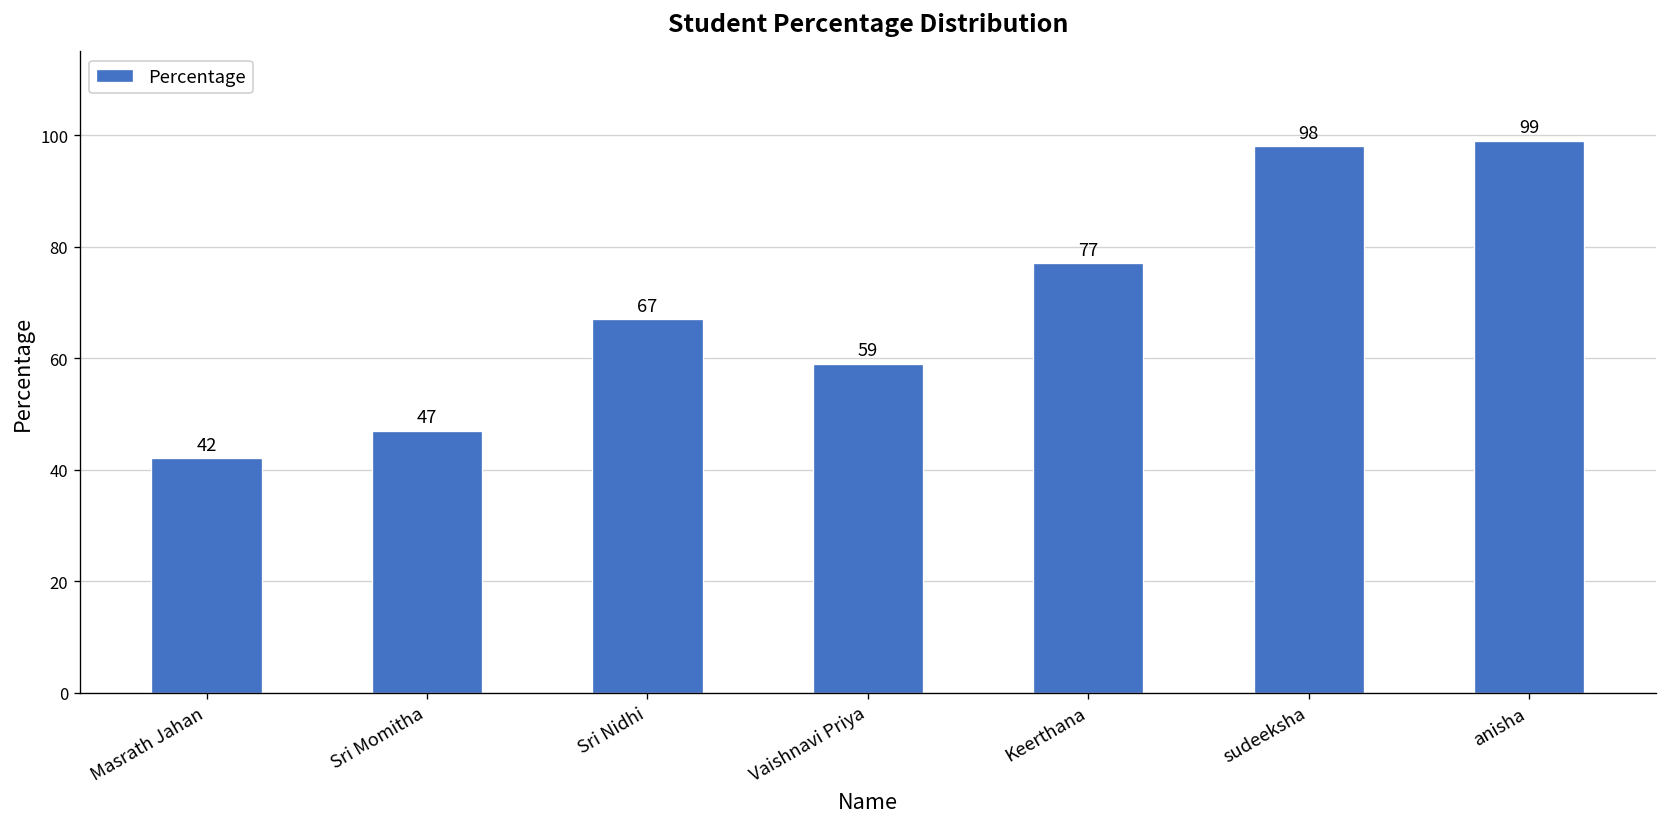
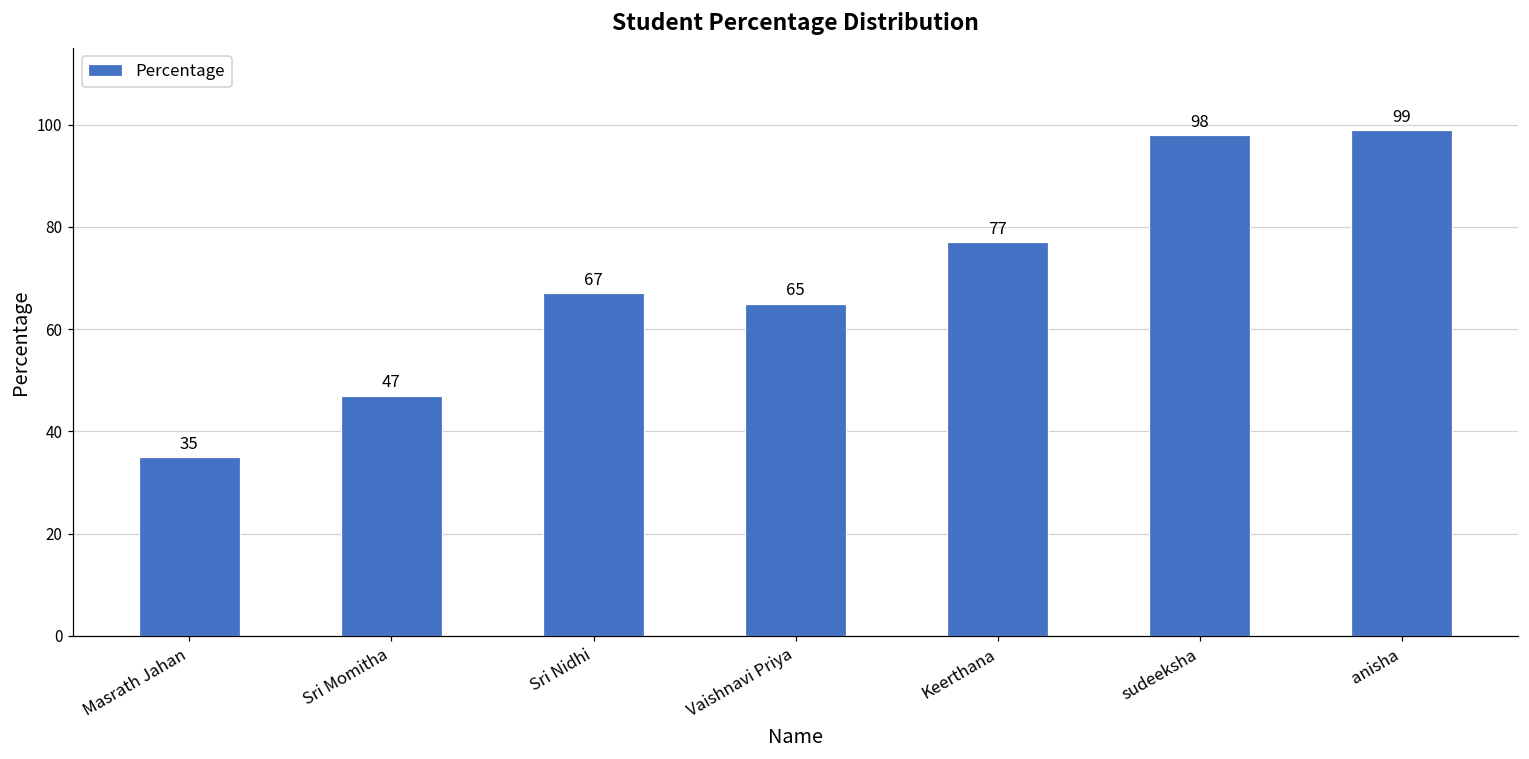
  {
-   "Masrath Jahan": 42,
+   "Masrath Jahan": 35,
    "Sri Momitha": 47,
    "Sri Nidhi": 67,
-   "Vaishnavi Priya": 59,
+   "Vaishnavi Priya": 65,
    "Keerthana": 77,
    "sudeeksha": 98,
    "anisha": 99
  }
